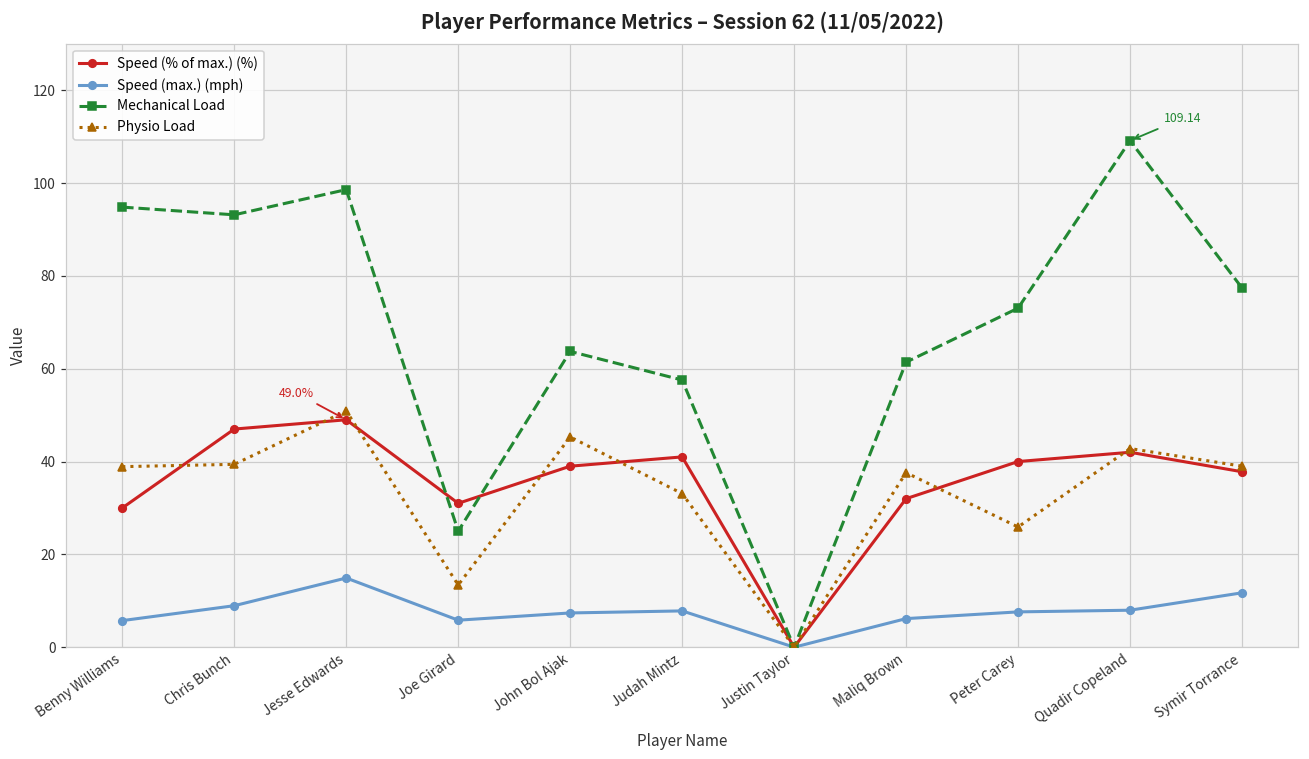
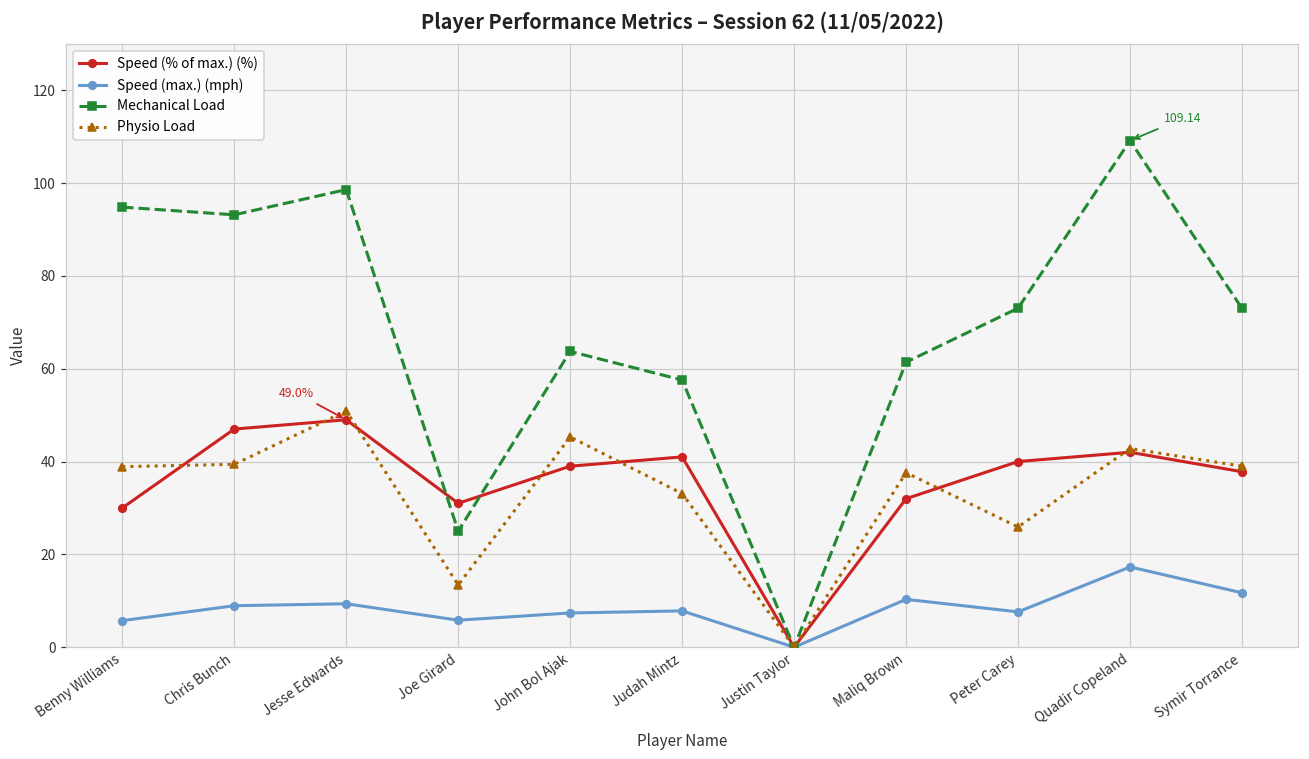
  {
    "Speed (% of max.) (%)": {
      "Jesse Edwards": "49.0%"
    },
    "Speed (max.) (mph)": {
      "Benny Williams": "6",
      "Chris Bunch": "9",
-     "Jesse Edwards": "15",
+     "Jesse Edwards": "9",
      "Joe Girard": "6",
      "John Bol Ajak": "7",
      "Judah Mintz": "8",
-     "Maliq Brown": "6",
+     "Maliq Brown": "10",
      "Peter Carey": "8",
-     "Quadir Copeland": "8",
+     "Quadir Copeland": "17",
      "Symir Torrance": "12"
    },
    "Mechanical Load": {
      "Benny Williams": "95",
      "Chris Bunch": "93",
      "Jesse Edwards": "99",
      "Joe Girard": "25",
      "John Bol Ajak": "64",
      "Judah Mintz": "58",
      "Maliq Brown": "61",
      "Peter Carey": "73",
-     "Symir Torrance": "77"
+     "Symir Torrance": "73"
    },
    "Physio Load": {
      "Benny Williams": "39",
      "Chris Bunch": "39",
      "Joe Girard": "13",
      "John Bol Ajak": "45",
      "Judah Mintz": "33",
      "Maliq Brown": "38",
      "Peter Carey": "26",
      "Quadir Copeland": "43",
      "Symir Torrance": "39"
    }
  }
